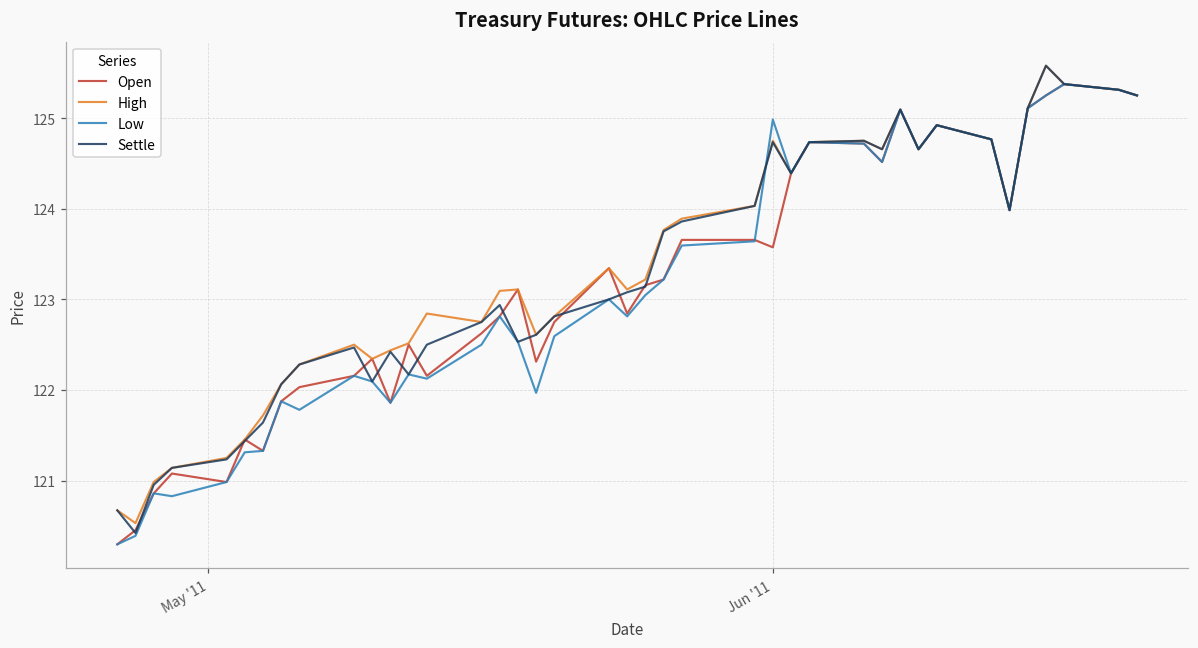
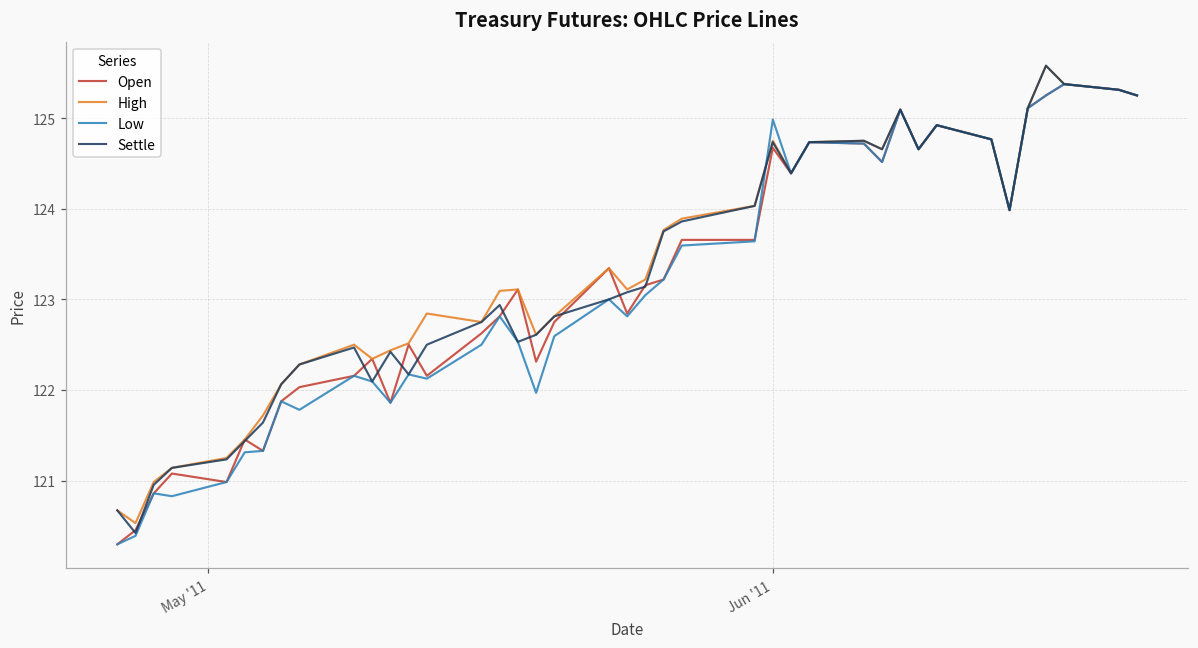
  {
    "Open": {
-     "Jun '11": 123.6
+     "Jun '11": 124.7
    },
    "Low": {
      "Jun '11": 125.0
    }
  }
